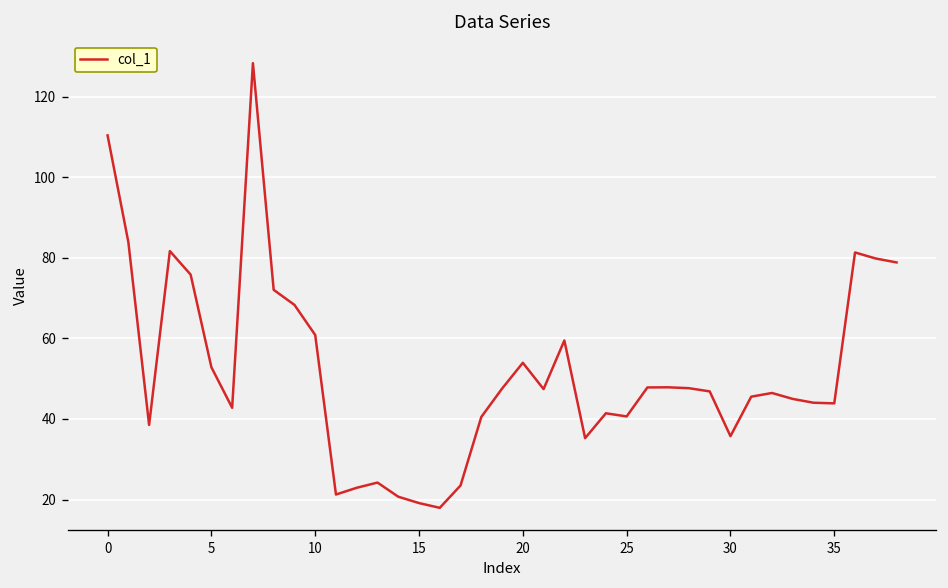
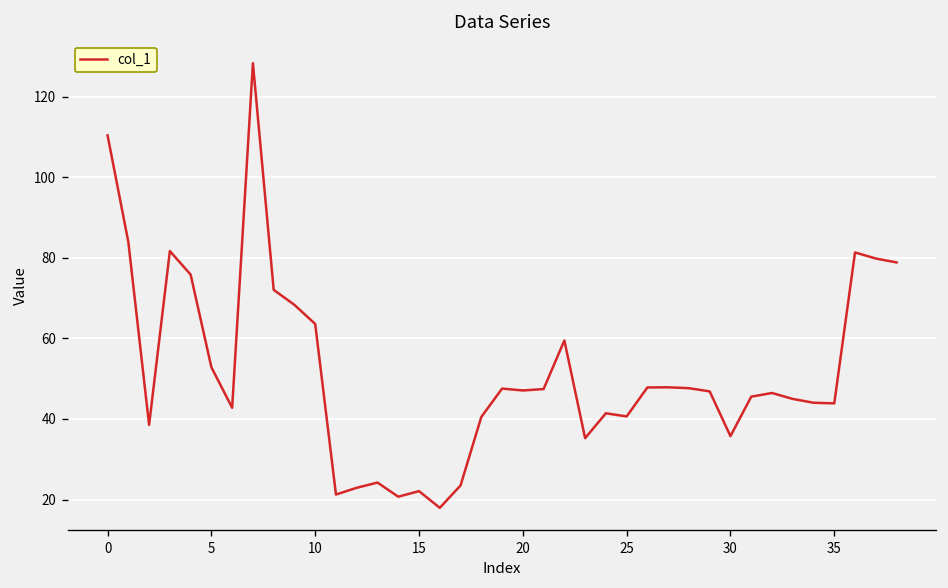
  {
    "0": 110,
    "5": 53,
-   "10": 61,
-   "15": 19,
-   "20": 54,
+   "10": 64,
+   "15": 22,
+   "20": 47,
    "25": 41,
    "30": 36,
    "35": 44
  }
